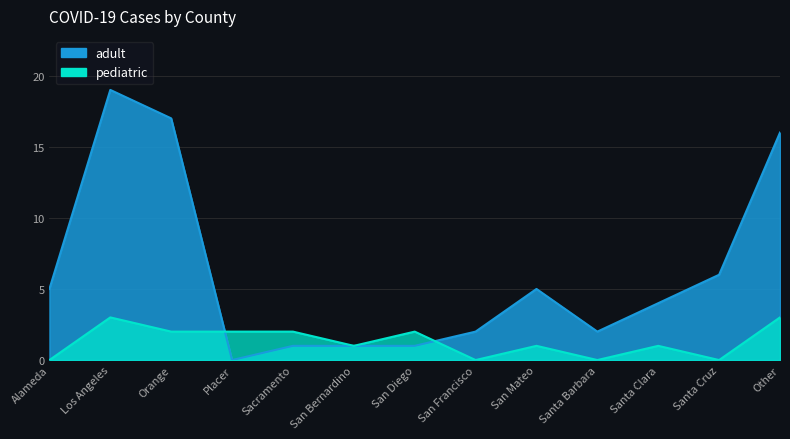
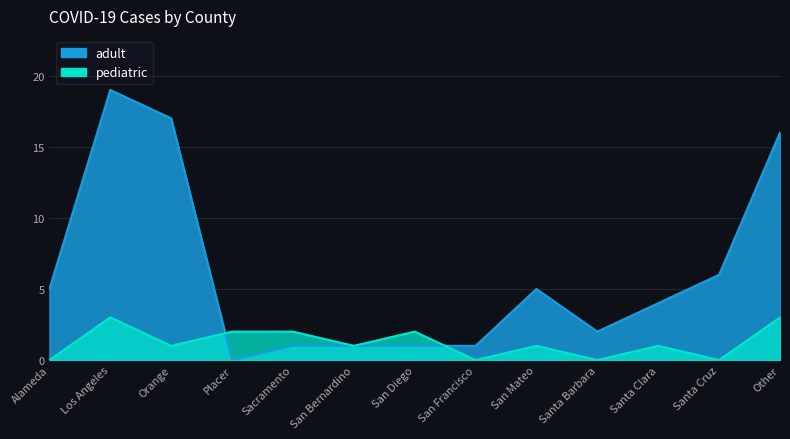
  {
    "adult": {
      "Alameda": 5,
      "Los Angeles": 19,
      "Orange": 17,
      "Placer": 0,
      "Sacramento": 1,
      "San Diego": 1,
-     "San Francisco": 2,
+     "San Francisco": 1,
      "San Mateo": 5,
      "Santa Barbara": 2,
      "Santa Clara": 4,
      "Santa Cruz": 6,
      "Other": 16
    },
    "pediatric": {
      "Alameda": 0,
      "Los Angeles": 3,
-     "Orange": 2,
+     "Orange": 1,
      "Placer": 2,
      "Sacramento": 2,
      "San Diego": 2,
      "San Francisco": 0,
      "San Mateo": 1,
      "Santa Barbara": 0,
      "Santa Clara": 1,
      "Santa Cruz": 0,
      "Other": 3
    }
  }
